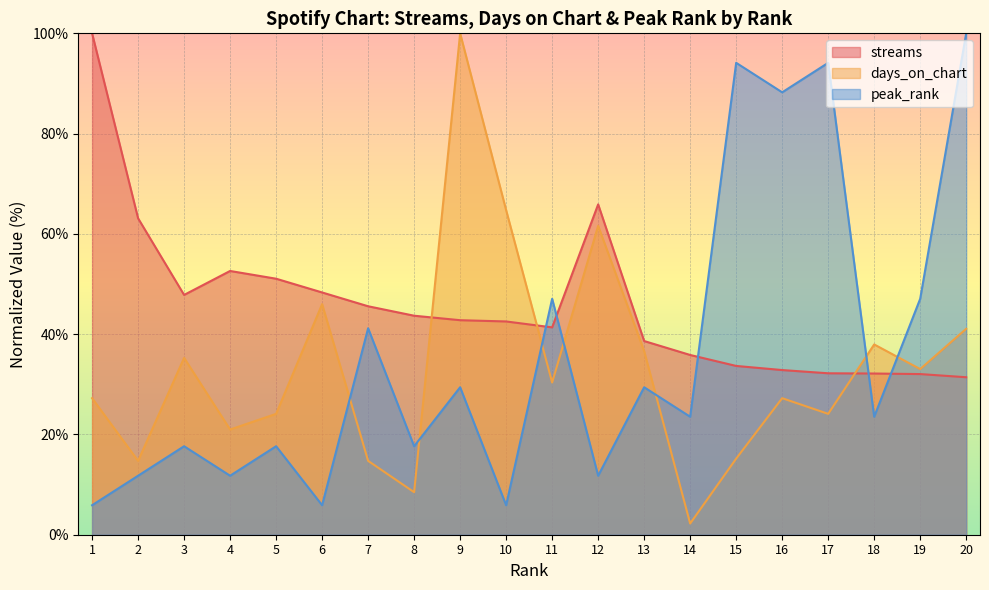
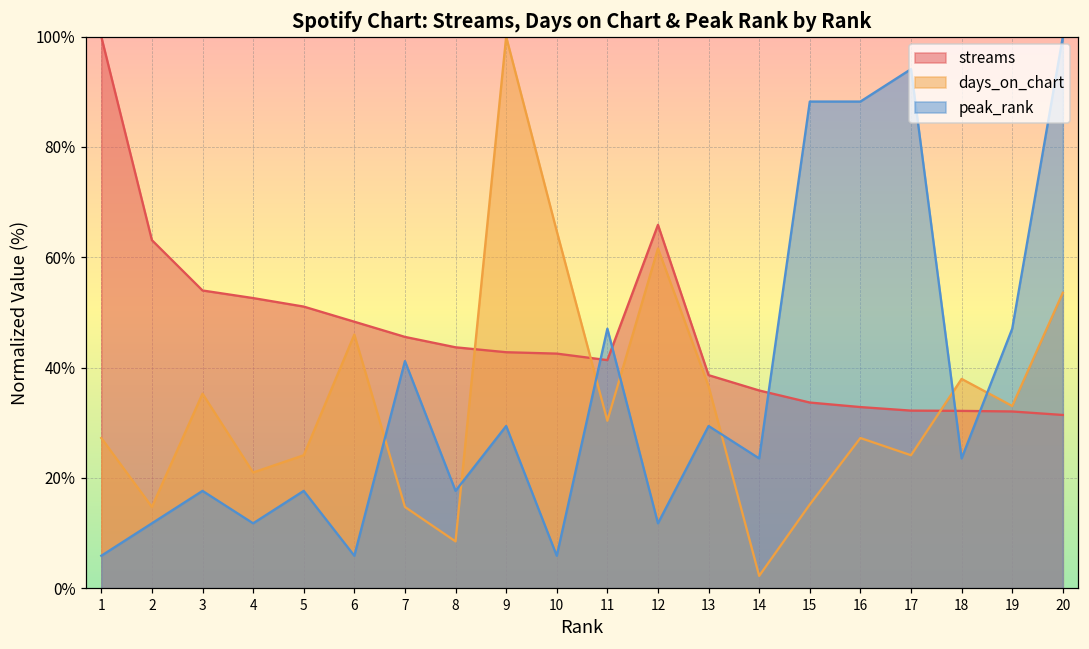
  {
    "streams": {
      "1": "100%",
      "2": "63%",
-     "3": "48%",
+     "3": "54%",
      "4": "53%",
      "5": "51%",
      "6": "48%",
      "7": "46%",
      "8": "44%",
      "9": "43%",
      "10": "43%",
      "11": "41%",
      "12": "66%",
      "13": "39%",
      "14": "36%",
      "15": "34%",
      "16": "33%",
      "17": "32%",
      "18": "32%",
      "19": "32%",
      "20": "31%"
    },
    "days_on_chart": {
      "1": "27%",
      "2": "15%",
      "3": "35%",
      "4": "21%",
      "5": "24%",
      "6": "46%",
      "7": "15%",
      "8": "8%",
      "9": "100%",
      "10": "65%",
      "11": "30%",
      "12": "62%",
      "13": "37%",
      "14": "2%",
      "15": "15%",
      "16": "27%",
      "17": "24%",
      "18": "38%",
      "19": "33%",
-     "20": "41%"
+     "20": "54%"
    },
    "peak_rank": {
      "1": "6%",
      "2": "12%",
      "3": "18%",
      "4": "12%",
      "5": "18%",
      "6": "6%",
      "7": "41%",
      "8": "18%",
      "9": "29%",
      "10": "6%",
      "11": "47%",
      "12": "12%",
      "13": "29%",
      "14": "24%",
-     "15": "94%",
+     "15": "88%",
      "16": "88%",
      "18": "24%",
      "19": "47%",
      "20": "100%"
    }
  }
